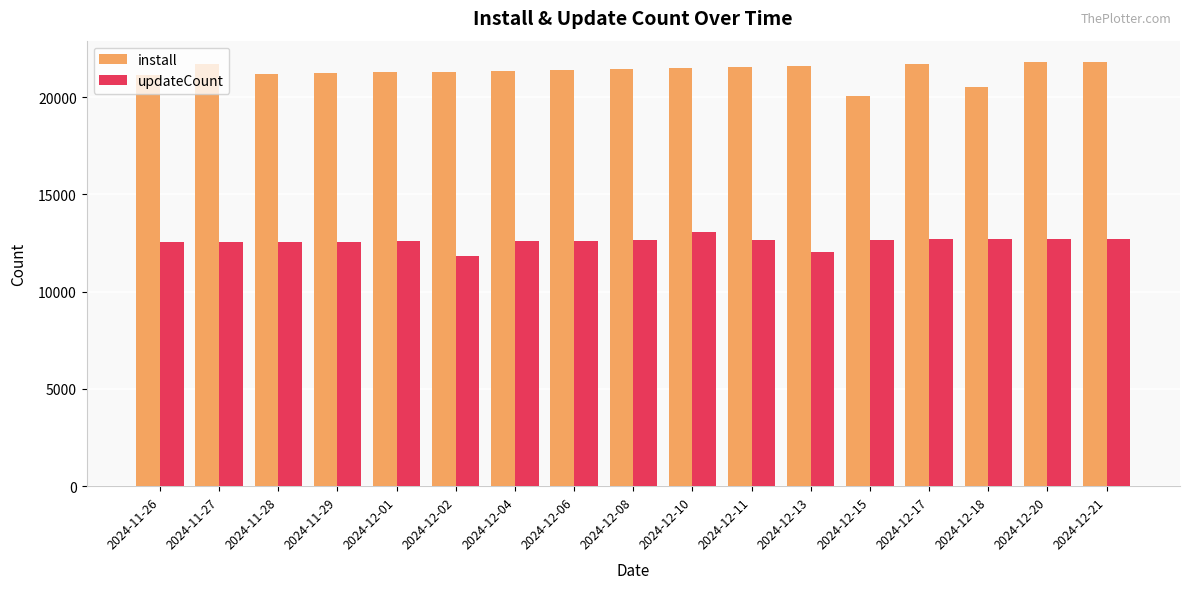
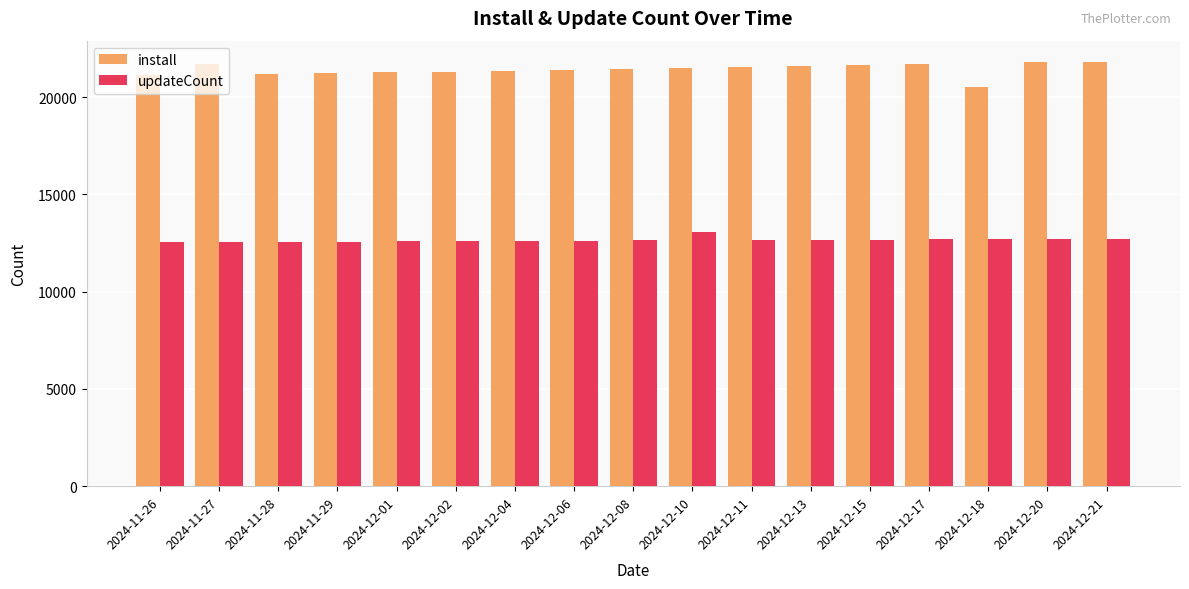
  {
    "install": {
      "2024-11-28": 21200,
      "2024-11-29": 21200,
      "2024-12-01": 21300,
      "2024-12-02": 21300,
      "2024-12-04": 21400,
      "2024-12-06": 21400,
      "2024-12-08": 21400,
      "2024-12-10": 21500,
      "2024-12-11": 21500,
      "2024-12-13": 21600,
-     "2024-12-15": 20000,
+     "2024-12-15": 21700,
      "2024-12-17": 21700,
      "2024-12-18": 20500,
      "2024-12-20": 21800,
      "2024-12-21": 21800
    },
    "updateCount": {
      "2024-11-26": 12600,
      "2024-11-27": 12600,
      "2024-11-28": 12600,
      "2024-11-29": 12600,
      "2024-12-01": 12600,
-     "2024-12-02": 11800,
+     "2024-12-02": 12600,
      "2024-12-04": 12600,
      "2024-12-06": 12600,
      "2024-12-08": 12600,
      "2024-12-10": 13100,
      "2024-12-11": 12700,
-     "2024-12-13": 12000,
+     "2024-12-13": 12700,
      "2024-12-15": 12700,
      "2024-12-17": 12700,
      "2024-12-18": 12700,
      "2024-12-20": 12700,
      "2024-12-21": 12700
    }
  }
